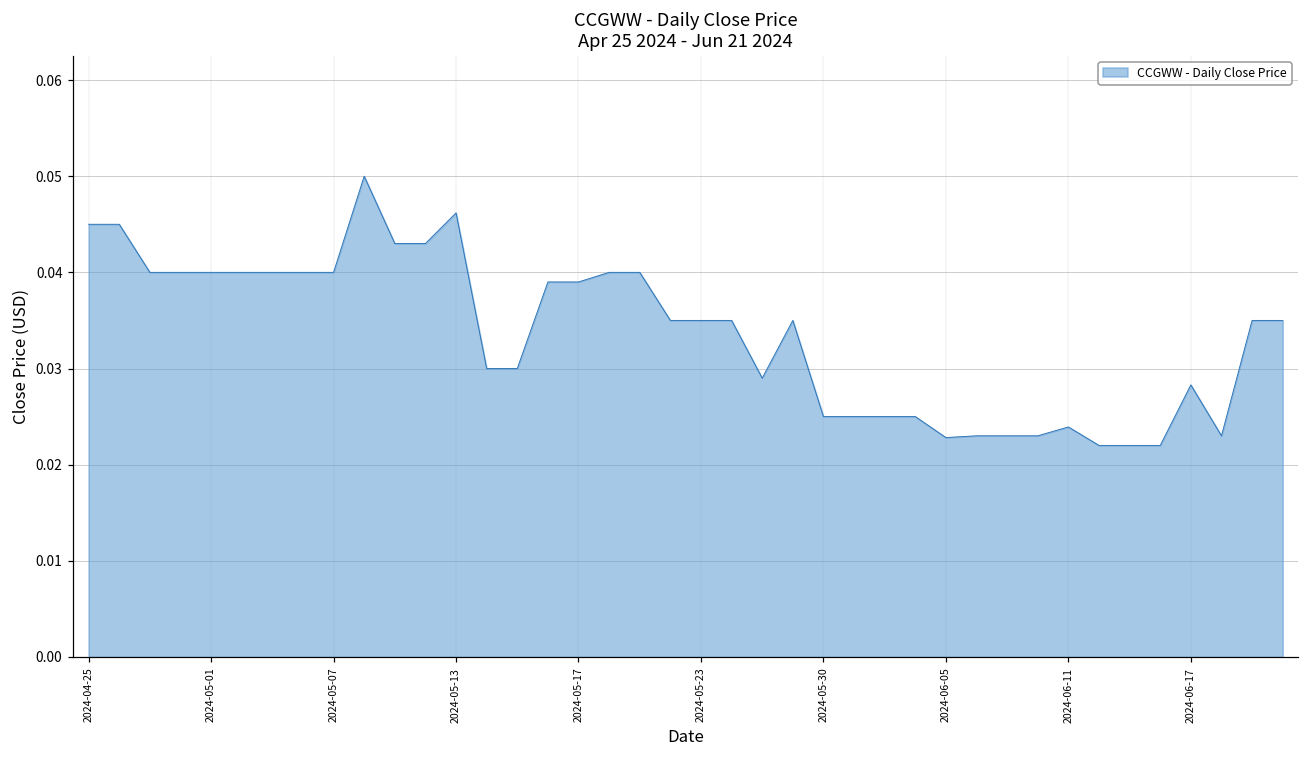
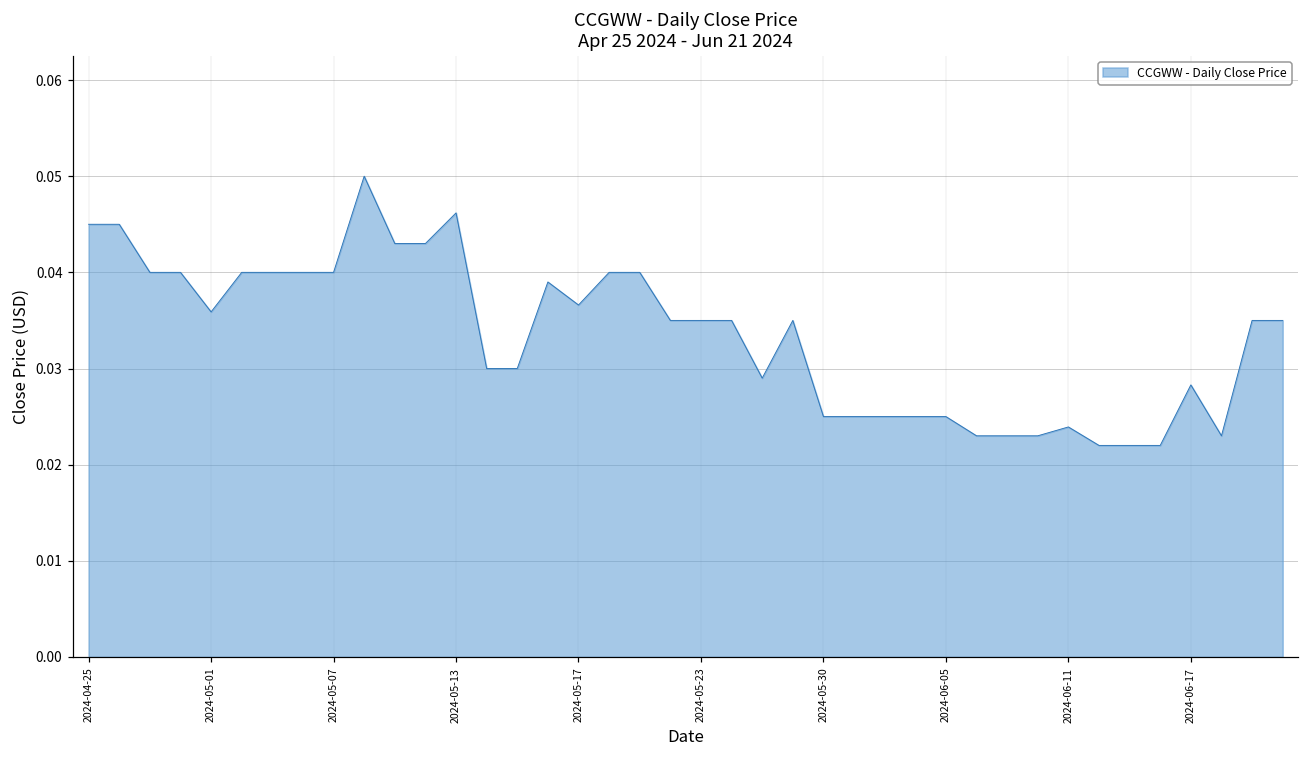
  {
    "2024-04-25": 0.045,
-   "2024-05-01": 0.040,
+   "2024-05-01": 0.036,
    "2024-05-07": 0.040,
    "2024-05-13": 0.046,
-   "2024-05-17": 0.039,
+   "2024-05-17": 0.037,
    "2024-05-23": 0.035,
    "2024-05-30": 0.025,
-   "2024-06-05": 0.023,
+   "2024-06-05": 0.025,
    "2024-06-11": 0.024,
    "2024-06-17": 0.028
  }
